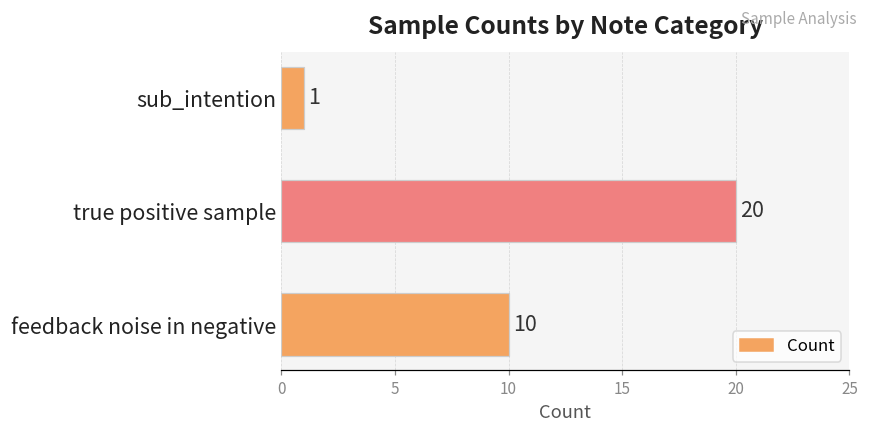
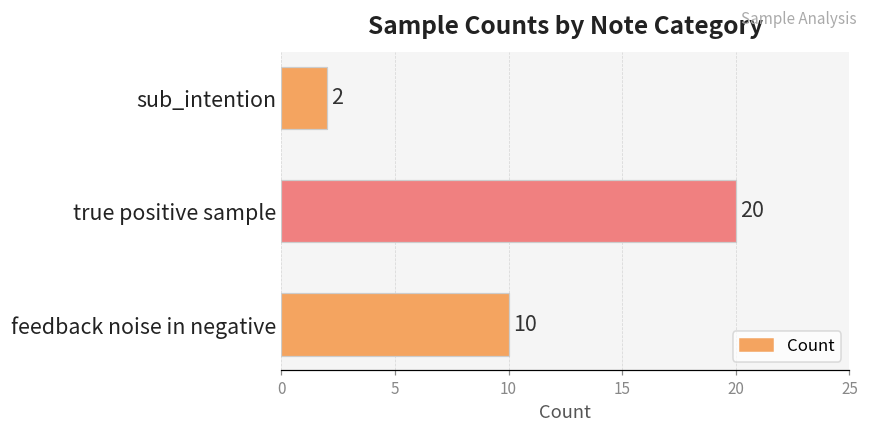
  {
-   "sub_intention": 1,
+   "sub_intention": 2,
    "true positive sample": 20,
    "feedback noise in negative": 10
  }
